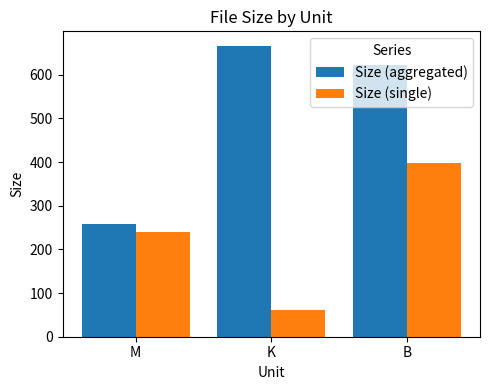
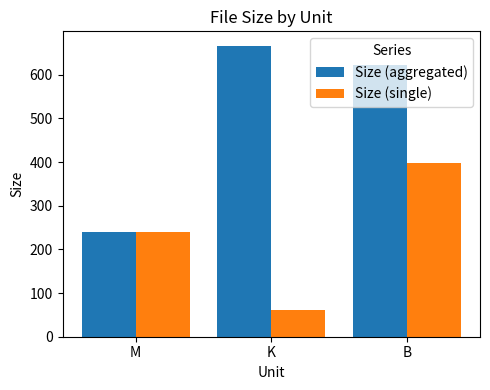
  {
    "Size (aggregated)": {
-     "M": 260,
+     "M": 240,
      "K": 670
    },
    "Size (single)": {
      "M": 240,
      "K": 60,
      "B": 400
    }
  }
